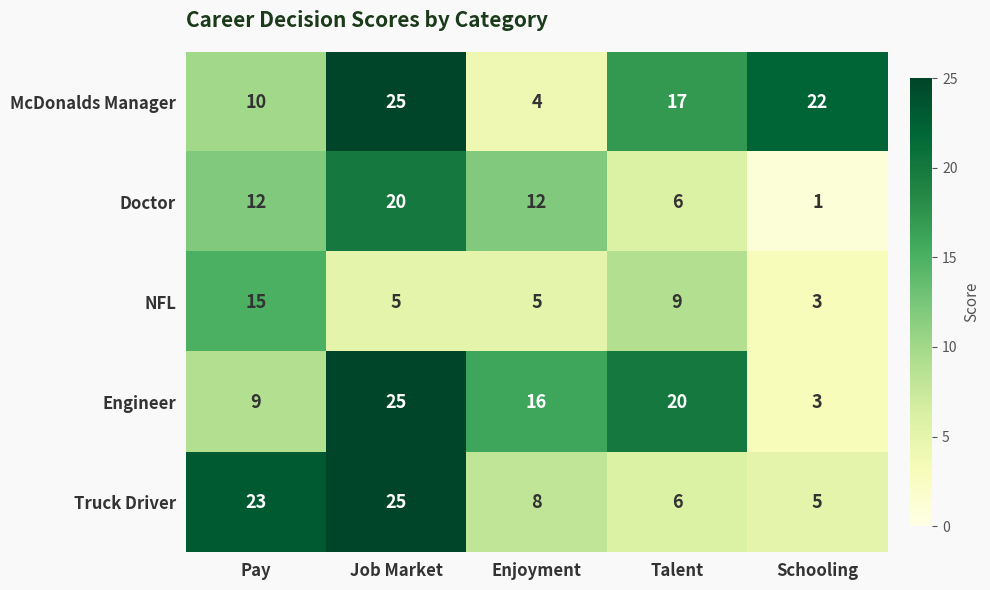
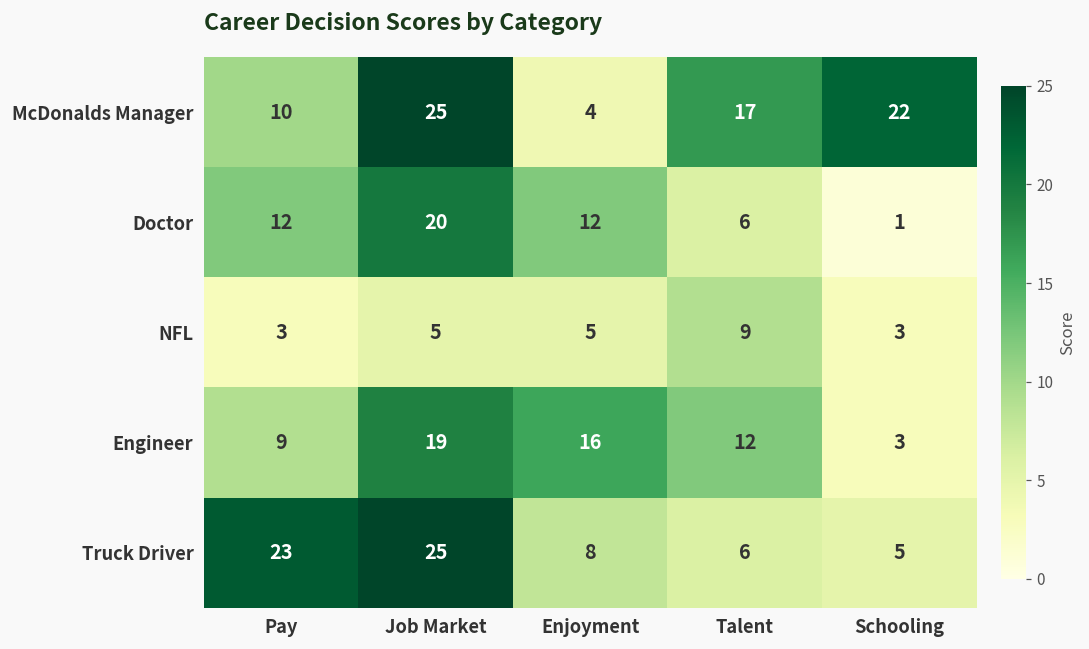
  {
    "McDonalds Manager": {
      "Pay": 10,
      "Job Market": 25,
      "Enjoyment": 4,
      "Talent": 17,
      "Schooling": 22
    },
    "Doctor": {
      "Pay": 12,
      "Job Market": 20,
      "Enjoyment": 12,
      "Talent": 6,
      "Schooling": 1
    },
    "NFL": {
-     "Pay": 15,
+     "Pay": 3,
      "Job Market": 5,
      "Enjoyment": 5,
      "Talent": 9,
      "Schooling": 3
    },
    "Engineer": {
      "Pay": 9,
-     "Job Market": 25,
+     "Job Market": 19,
      "Enjoyment": 16,
-     "Talent": 20,
+     "Talent": 12,
      "Schooling": 3
    },
    "Truck Driver": {
      "Pay": 23,
      "Job Market": 25,
      "Enjoyment": 8,
      "Talent": 6,
      "Schooling": 5
    }
  }
